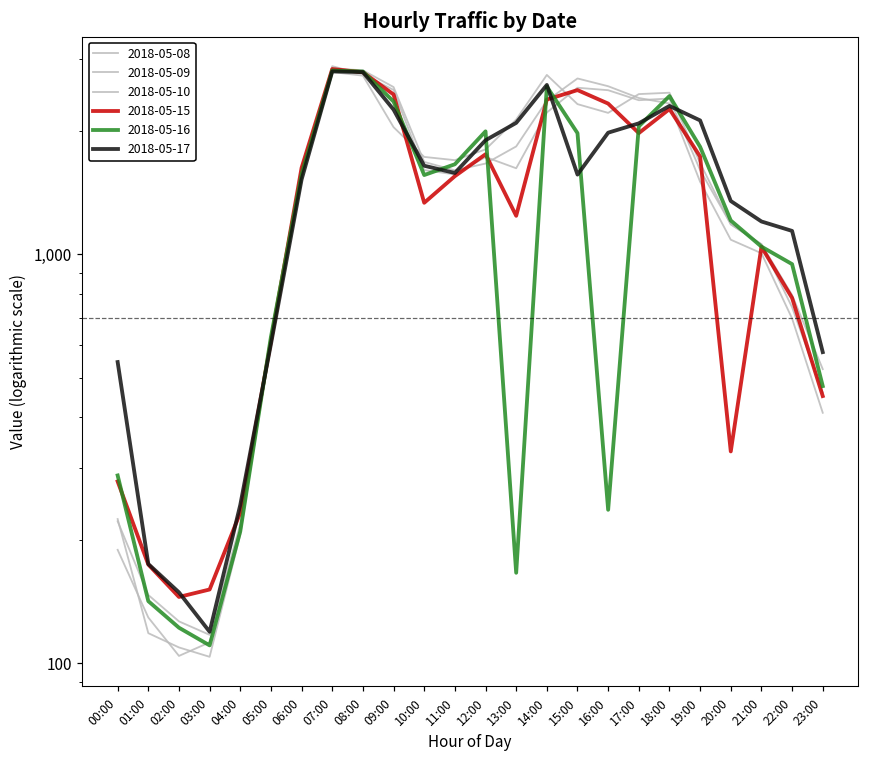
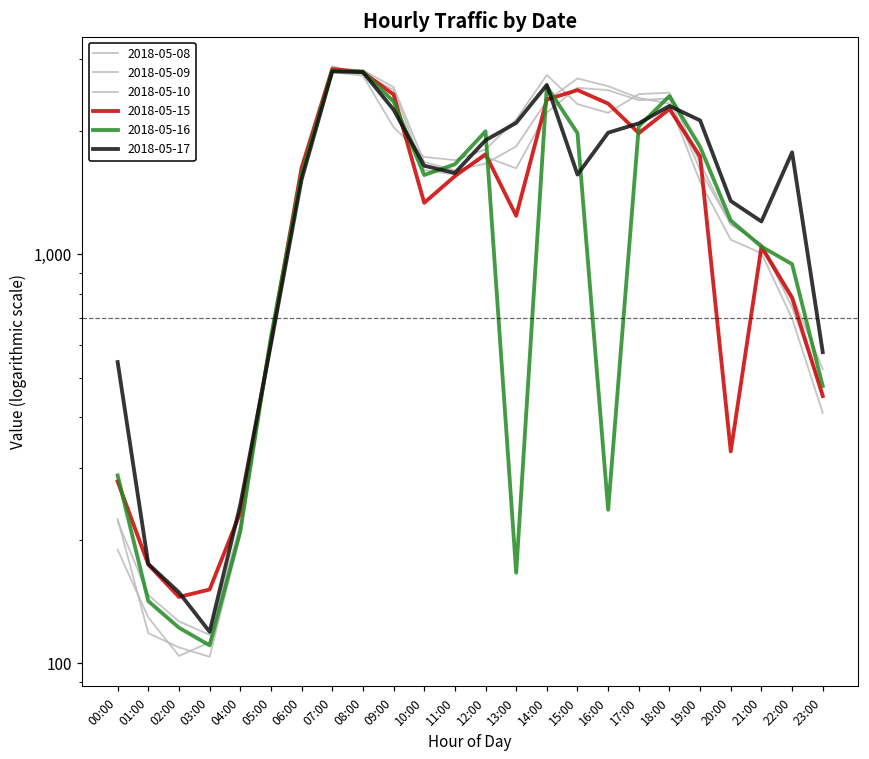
  {
    "2018-05-15": {
      "00:00": "280",
      "02:00": "145",
      "03:00": "152",
      "04:00": "230",
      "09:00": "2,500",
      "10:00": "1,340",
      "13:00": "1,240",
      "16:00": "2,300",
      "17:00": "2,000",
      "18:00": "2,300",
      "19:00": "1,700",
      "20:00": "330",
      "22:00": "780",
      "23:00": "450"
    },
    "2018-05-16": {
      "00:00": "290",
      "01:00": "142",
      "02:00": "122",
      "03:00": "111",
      "09:00": "2,400",
      "10:00": "1,560",
      "11:00": "1,700",
      "12:00": "2,000",
      "13:00": "170",
      "15:00": "2,000",
      "16:00": "240",
      "17:00": "2,100",
      "19:00": "1,800",
      "20:00": "1,210",
      "22:00": "950",
      "23:00": "480"
    },
    "2018-05-17": {
      "00:00": "550",
      "02:00": "149",
      "03:00": "120",
      "04:00": "240",
      "09:00": "2,300",
      "10:00": "1,600",
      "12:00": "1,900",
      "13:00": "2,100",
      "15:00": "1,570",
      "16:00": "2,000",
      "17:00": "2,100",
      "19:00": "2,100",
      "20:00": "1,350",
      "21:00": "1,200",
-     "22:00": "1,140",
+     "22:00": "1,800",
      "23:00": "580"
    }
  }
